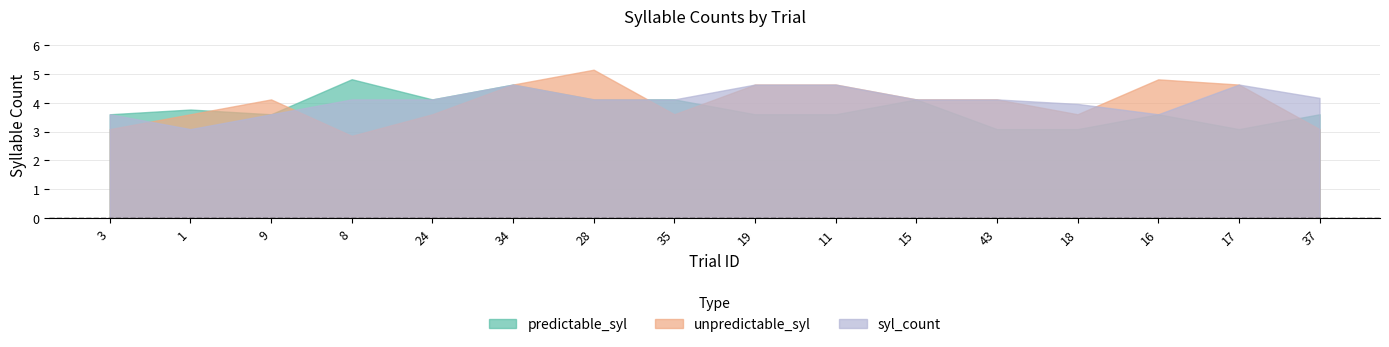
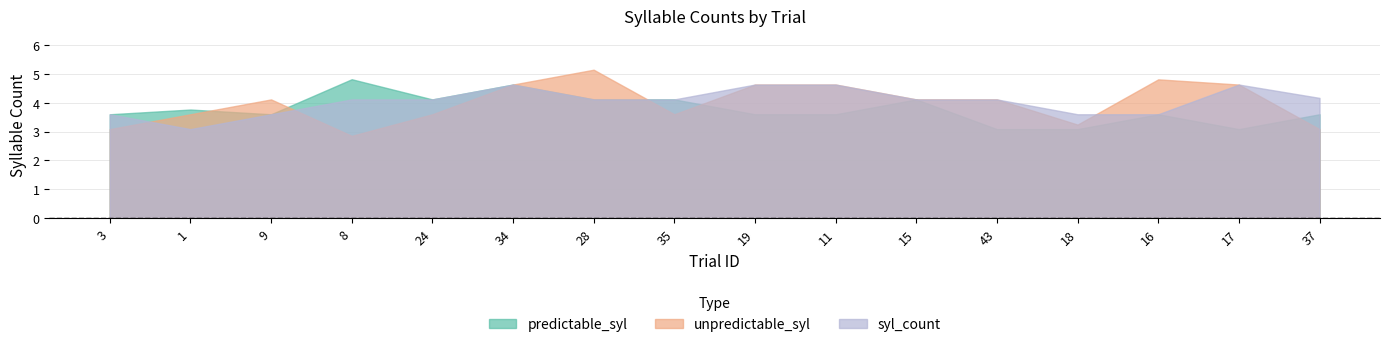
  {
    "predictable_syl": {
      "1": 3.8,
      "8": 4.8,
      "19": 3.6,
      "11": 3.6,
      "43": 3.1,
      "18": 3.1,
      "17": 3.1,
      "37": 3.6
    },
    "unpredictable_syl": {
      "3": 3.1,
      "1": 3.6,
      "9": 4.1,
      "8": 2.9,
      "24": 3.6,
      "28": 5.1,
      "35": 3.6,
-     "18": 3.6,
+     "18": 3.2,
      "16": 4.8,
      "37": 3.1
    },
    "syl_count": {
      "1": 3.1,
      "8": 4.1,
-     "18": 4.0,
+     "18": 3.6,
      "37": 4.2
    }
  }
